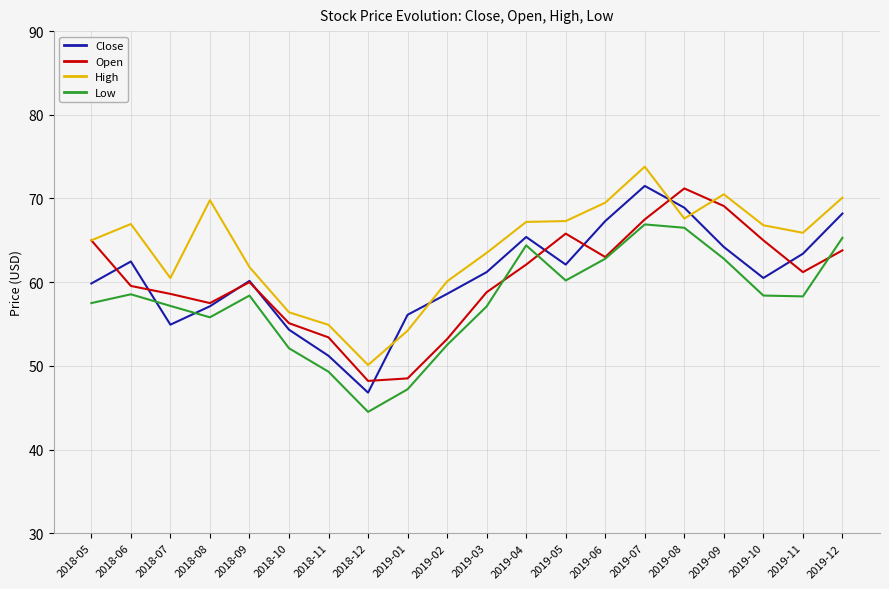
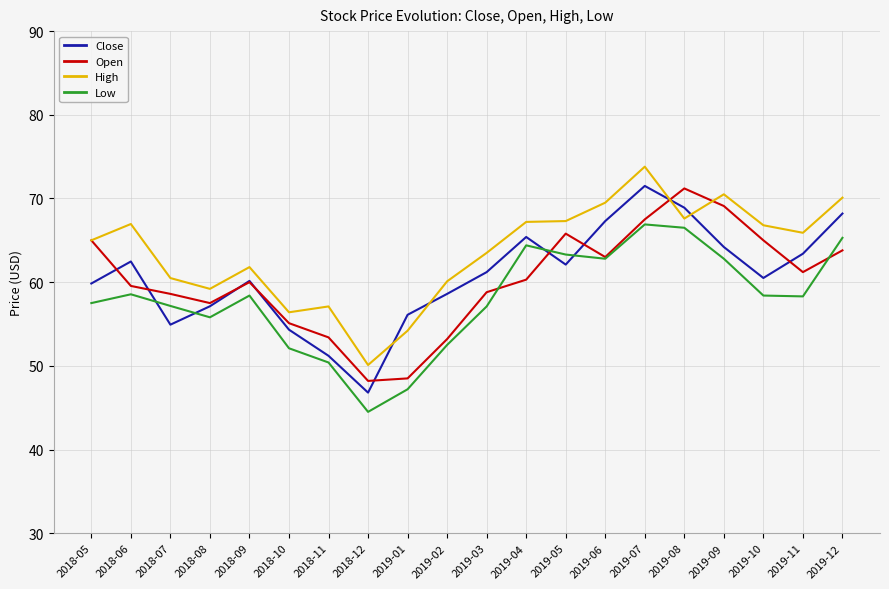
  {
    "Close": {
      "2018-05": 60,
      "2018-06": 62,
      "2018-07": 55,
      "2018-08": 57,
      "2018-10": 54,
      "2018-11": 51,
      "2018-12": 47,
      "2019-01": 56,
      "2019-02": 59,
      "2019-03": 61,
      "2019-04": 65,
      "2019-05": 62,
      "2019-06": 67,
      "2019-07": 72,
      "2019-08": 69,
      "2019-09": 64,
      "2019-10": 61,
      "2019-11": 63,
      "2019-12": 68
    },
    "Open": {
      "2018-06": 60,
      "2018-07": 59,
      "2018-08": 58,
      "2018-10": 55,
      "2018-11": 53,
      "2018-12": 48,
      "2019-01": 49,
      "2019-02": 53,
      "2019-03": 59,
-     "2019-04": 62,
+     "2019-04": 60,
      "2019-05": 66,
      "2019-07": 68,
      "2019-08": 71,
      "2019-09": 69,
      "2019-10": 65,
      "2019-11": 61,
      "2019-12": 64
    },
    "High": {
      "2018-06": 67,
      "2018-07": 60,
-     "2018-08": 70,
+     "2018-08": 59,
      "2018-09": 62,
      "2018-10": 56,
-     "2018-11": 55,
+     "2018-11": 57,
      "2018-12": 50,
      "2019-01": 54,
      "2019-02": 60,
      "2019-03": 64,
      "2019-04": 67,
      "2019-05": 67,
      "2019-06": 70,
      "2019-07": 74,
      "2019-08": 68,
      "2019-09": 71,
      "2019-10": 67,
      "2019-11": 66,
      "2019-12": 70
    },
    "Low": {
      "2018-05": 58,
      "2018-06": 59,
      "2018-07": 57,
      "2018-08": 56,
      "2018-09": 58,
      "2018-10": 52,
-     "2018-11": 49,
+     "2018-11": 50,
      "2018-12": 45,
      "2019-01": 47,
      "2019-02": 53,
      "2019-03": 57,
      "2019-04": 64,
-     "2019-05": 60,
+     "2019-05": 63,
      "2019-07": 67,
      "2019-08": 67,
      "2019-09": 63,
      "2019-10": 58,
      "2019-11": 58,
      "2019-12": 65
    }
  }
